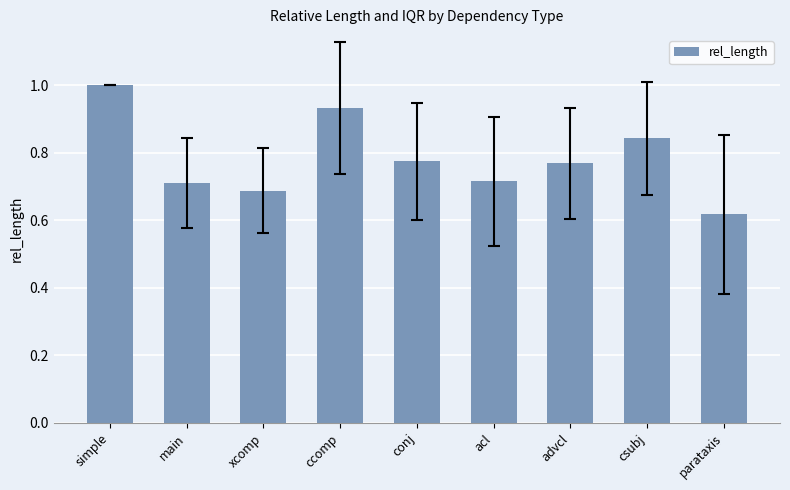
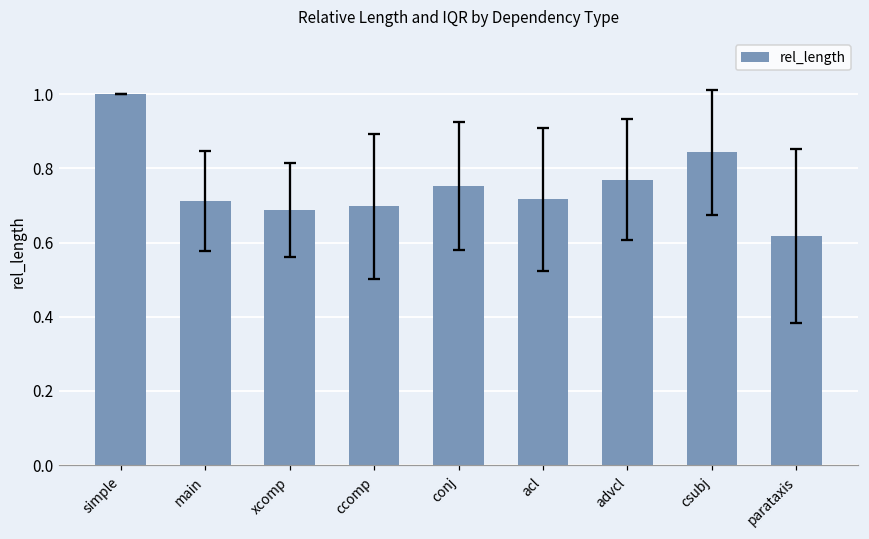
  {
    "rel_length": {
      "simple": 1.00,
      "main": 0.71,
      "xcomp": 0.69,
-     "ccomp": 0.93,
-     "conj": 0.78,
+     "ccomp": 0.70,
+     "conj": 0.75,
      "acl": 0.72,
      "advcl": 0.77,
      "csubj": 0.84,
      "parataxis": 0.62
    }
  }
